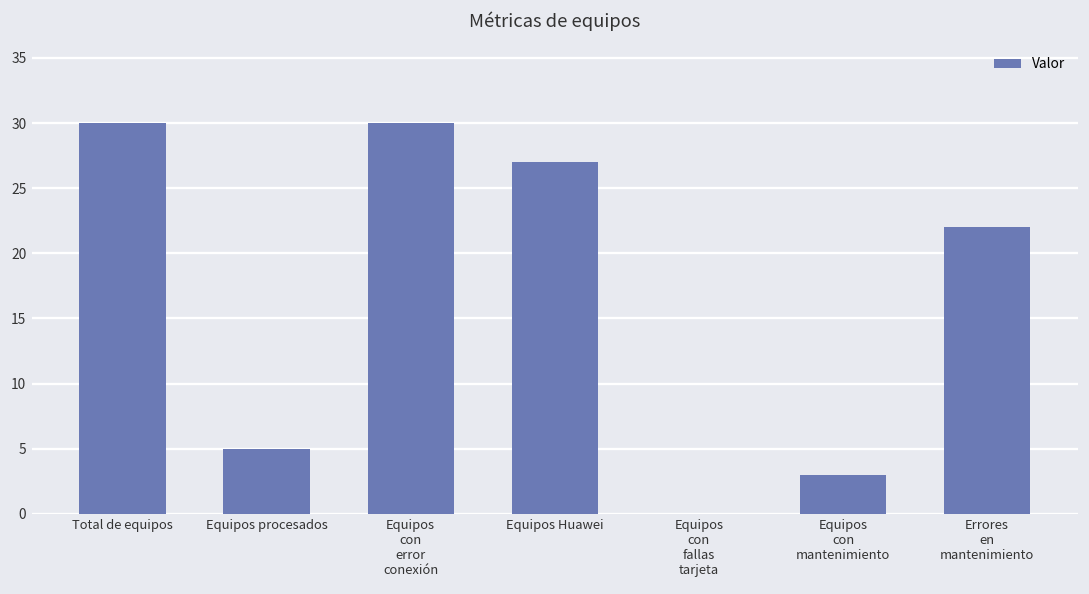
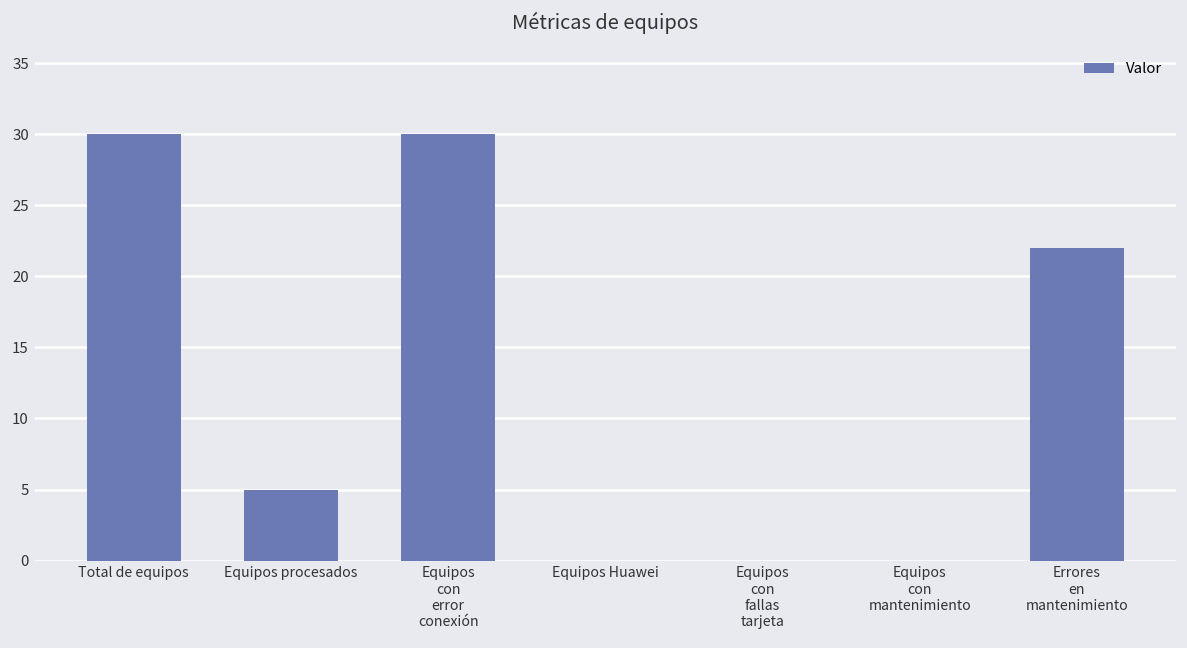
  {
    "Total de equipos": 30,
    "Equipos procesados": 5,
    "Equipos con error conexión": 30,
-   "Equipos Huawei": 27,
+   "Equipos Huawei": 0,
    "Equipos con fallas tarjeta": 0,
-   "Equipos con mantenimiento": 3,
+   "Equipos con mantenimiento": 0,
    "Errores en mantenimiento": 22
  }
